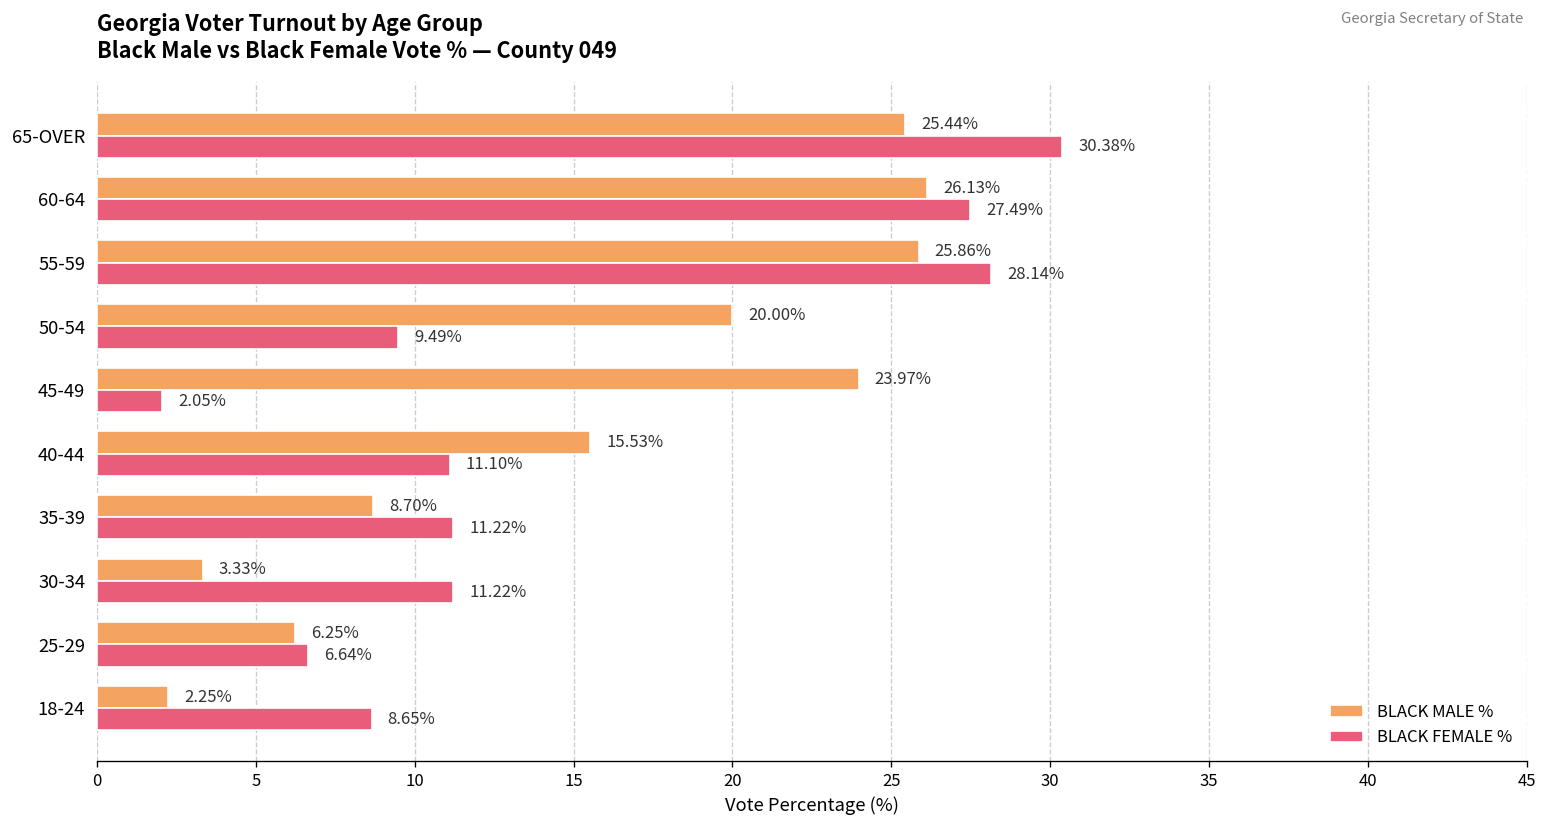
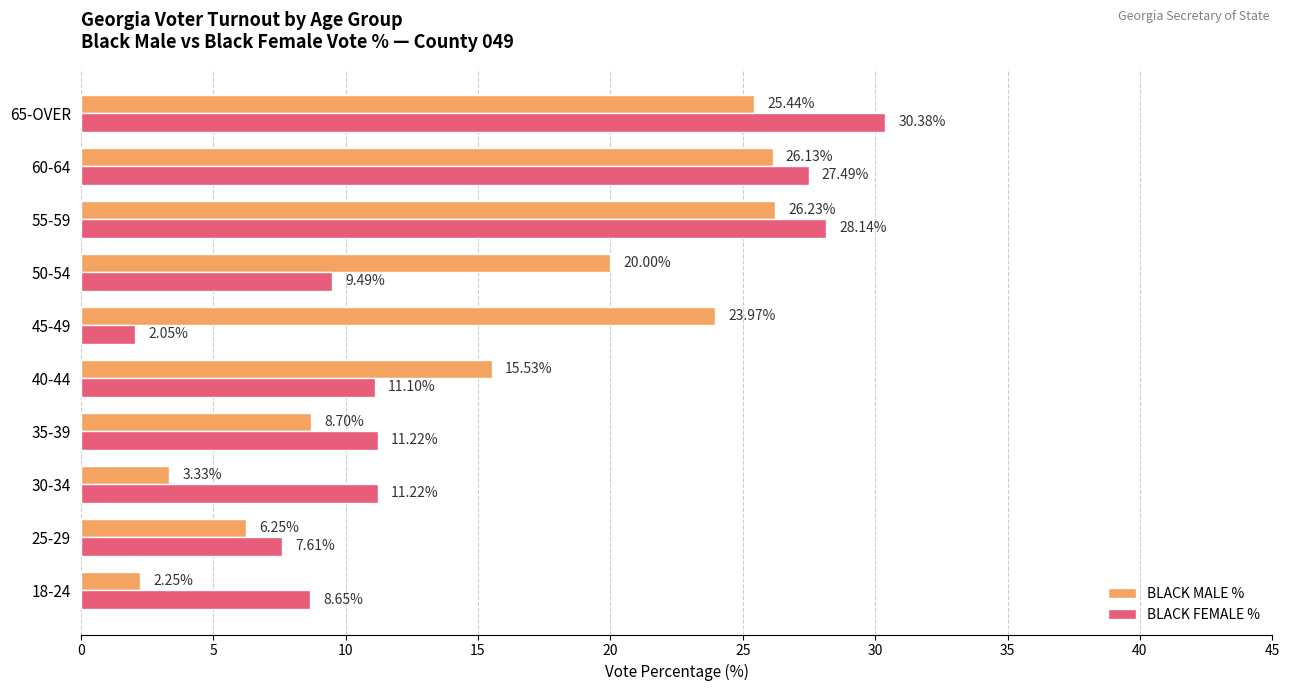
  {
    "BLACK MALE %": {
      "65-OVER": "25.44%",
      "60-64": "26.13%",
-     "55-59": "25.86%",
+     "55-59": "26.23%",
      "50-54": "20.00%",
      "45-49": "23.97%",
      "40-44": "15.53%",
      "35-39": "8.70%",
      "30-34": "3.33%",
      "25-29": "6.25%",
      "18-24": "2.25%"
    },
    "BLACK FEMALE %": {
      "65-OVER": "30.38%",
      "60-64": "27.49%",
      "55-59": "28.14%",
      "50-54": "9.49%",
      "45-49": "2.05%",
      "40-44": "11.10%",
      "35-39": "11.22%",
      "30-34": "11.22%",
-     "25-29": "6.64%",
+     "25-29": "7.61%",
      "18-24": "8.65%"
    }
  }
